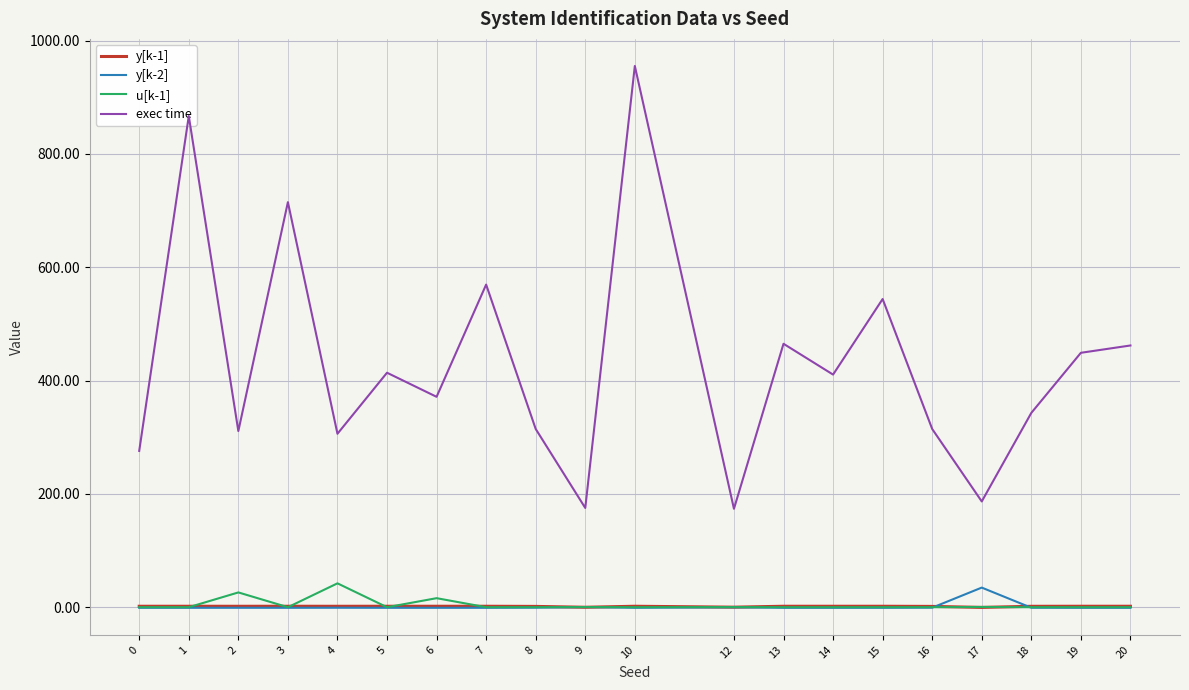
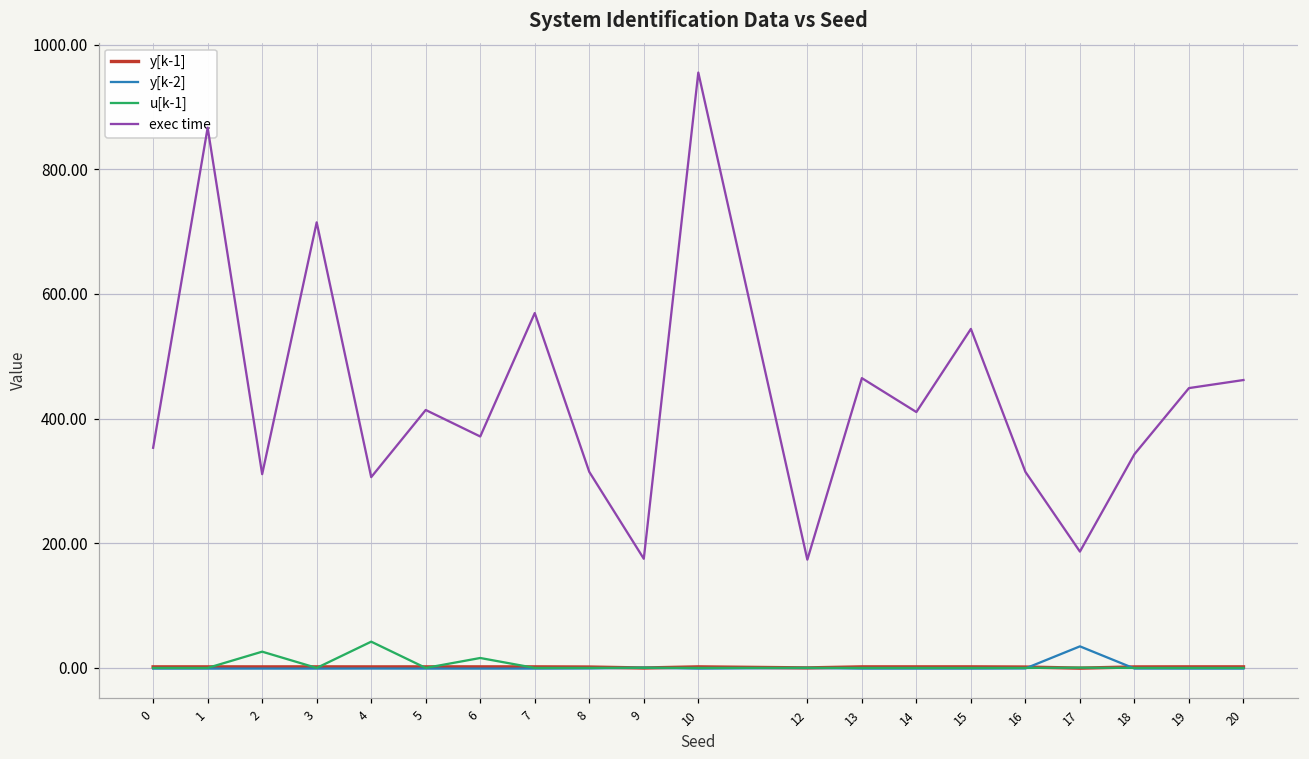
  {
    "y[k-2]": {
      "17": 30
    },
    "u[k-1]": {
      "2": 30,
      "4": 40,
      "6": 20
    },
    "exec time": {
-     "0": 280,
+     "0": 350,
      "2": 310,
      "3": 710,
      "4": 310,
      "5": 410,
      "6": 370,
      "7": 570,
      "8": 310,
      "9": 180,
      "10": 960,
      "12": 170,
      "13": 460,
      "14": 410,
      "15": 540,
      "16": 310,
      "17": 190,
      "18": 340,
      "19": 450,
      "20": 460
    }
  }
